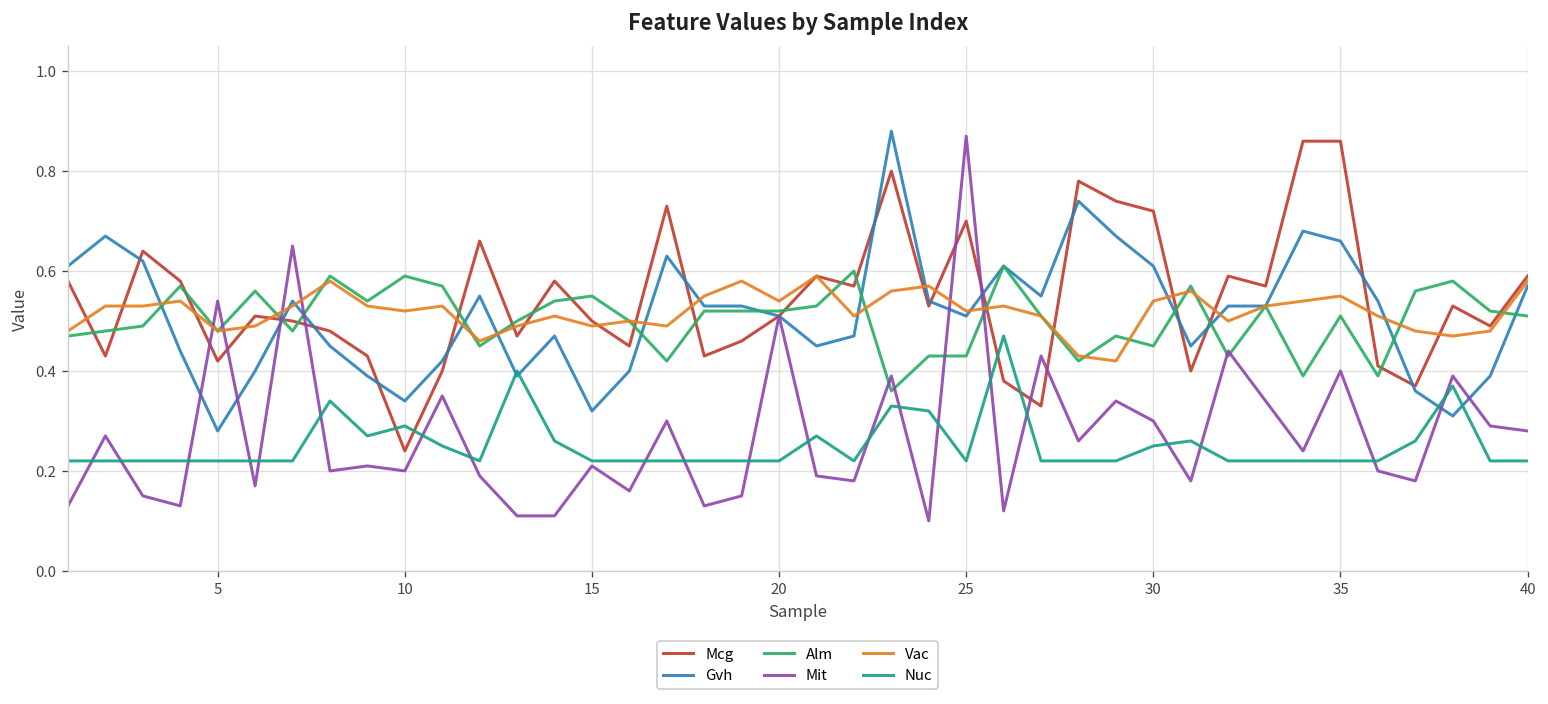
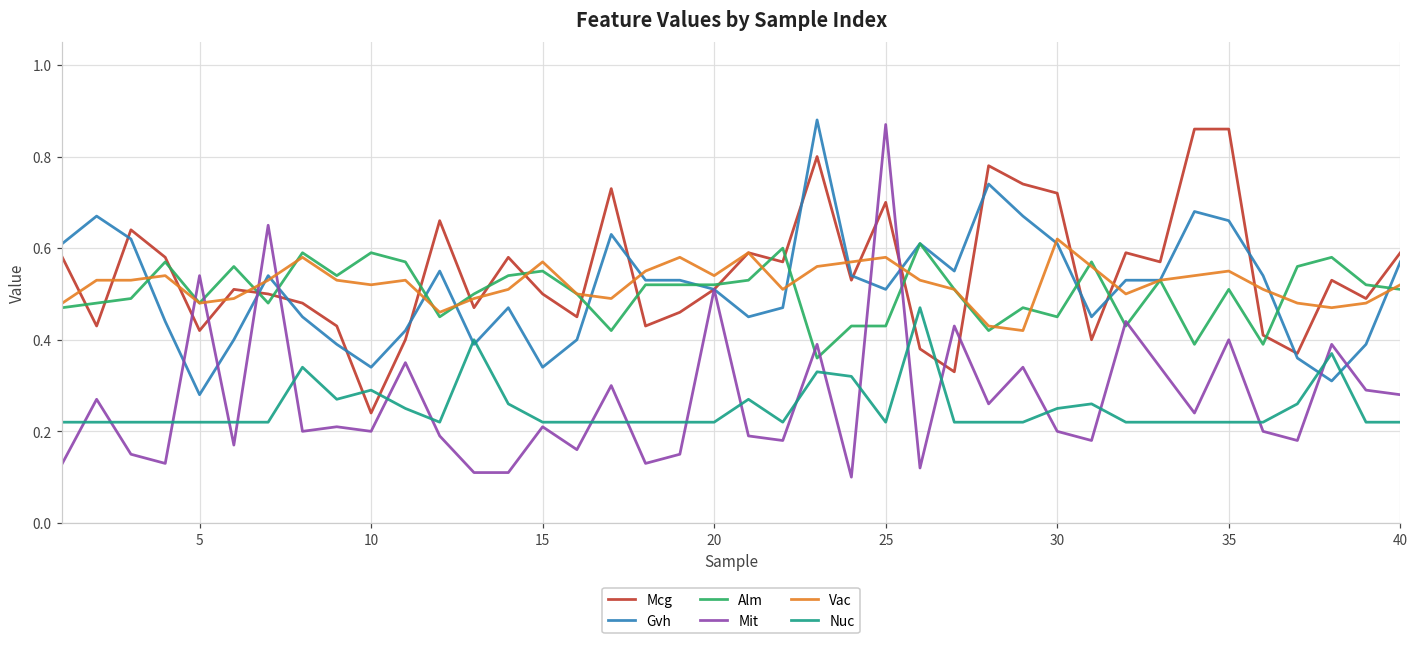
  {
    "Mcg": {
      "5": 0.42,
      "10": 0.24,
      "15": 0.50,
      "25": 0.70,
      "30": 0.72,
      "35": 0.86,
      "40": 0.59
    },
    "Gvh": {
      "5": 0.28,
      "10": 0.34,
-     "15": 0.32,
+     "15": 0.34,
      "25": 0.51,
      "30": 0.61,
      "35": 0.66,
      "40": 0.57
    },
    "Mit": {
      "5": 0.54,
      "10": 0.2,
      "15": 0.21,
      "25": 0.87,
-     "30": 0.3,
+     "30": 0.2,
      "35": 0.4,
      "40": 0.28
    },
    "Vac": {
      "10": 0.52,
-     "15": 0.49,
+     "15": 0.57,
      "20": 0.54,
-     "25": 0.52,
-     "30": 0.54,
+     "25": 0.58,
+     "30": 0.62,
      "35": 0.55,
-     "40": 0.58
+     "40": 0.52
    }
  }
